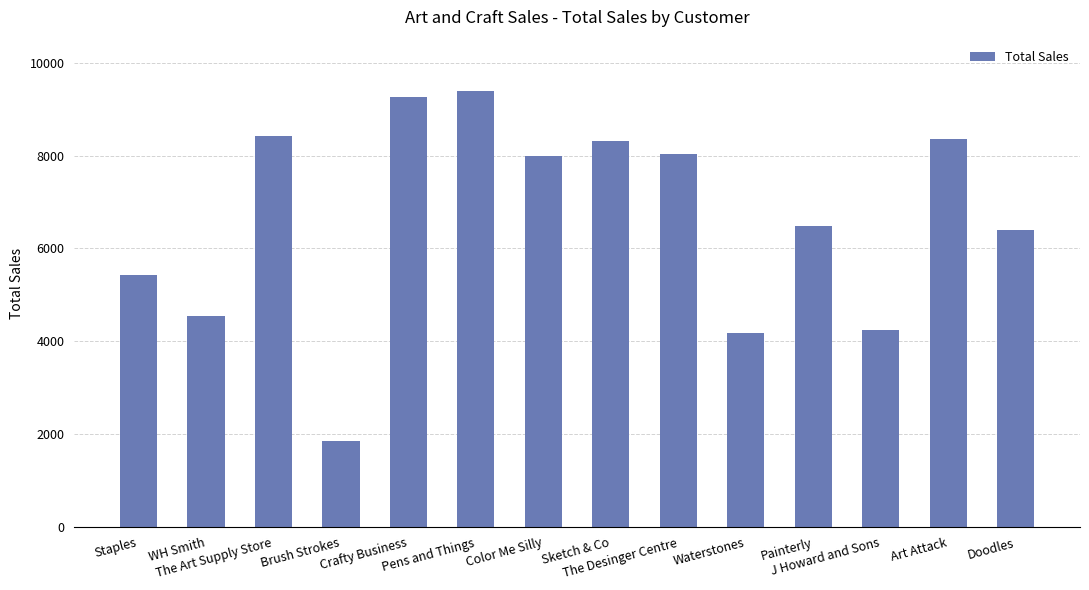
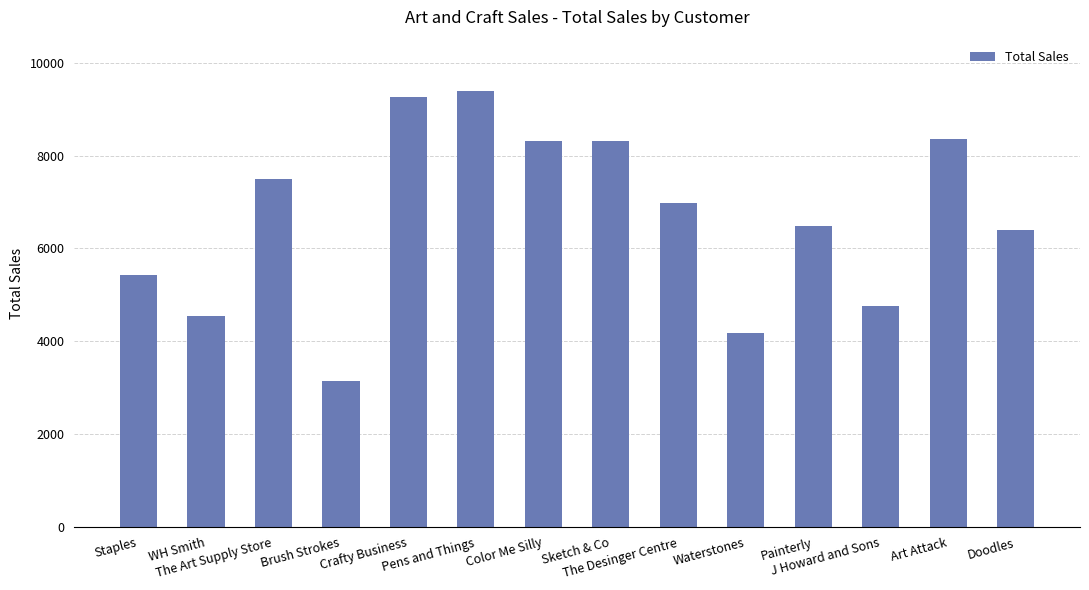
  {
    "Staples": 5400,
    "WH Smith": 4600,
-   "The Art Supply Store": 8400,
-   "Brush Strokes": 1800,
+   "The Art Supply Store": 7500,
+   "Brush Strokes": 3100,
    "Crafty Business": 9300,
    "Pens and Things": 9400,
-   "Color Me Silly": 8000,
+   "Color Me Silly": 8300,
    "Sketch & Co": 8300,
-   "The Desinger Centre": 8000,
+   "The Desinger Centre": 7000,
    "Waterstones": 4200,
    "Painterly": 6500,
-   "J Howard and Sons": 4200,
+   "J Howard and Sons": 4800,
    "Art Attack": 8400,
    "Doodles": 6400
  }
